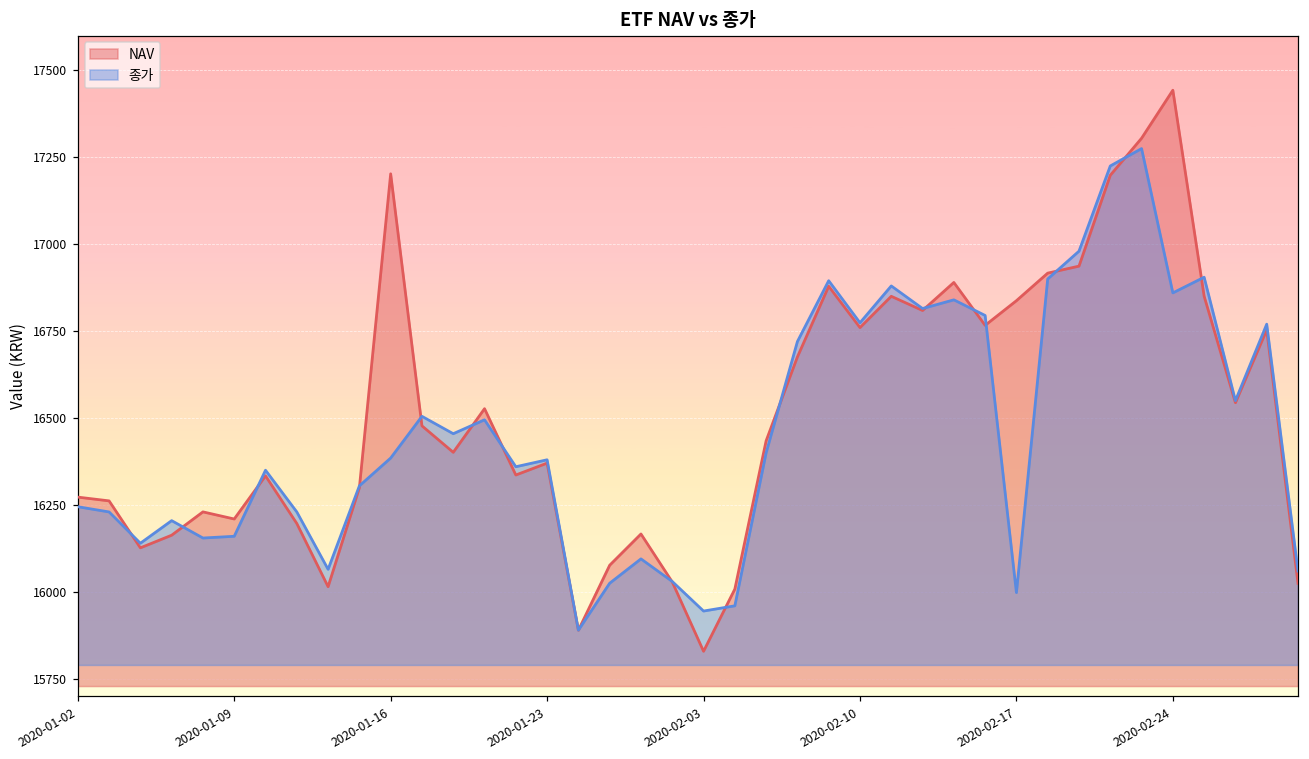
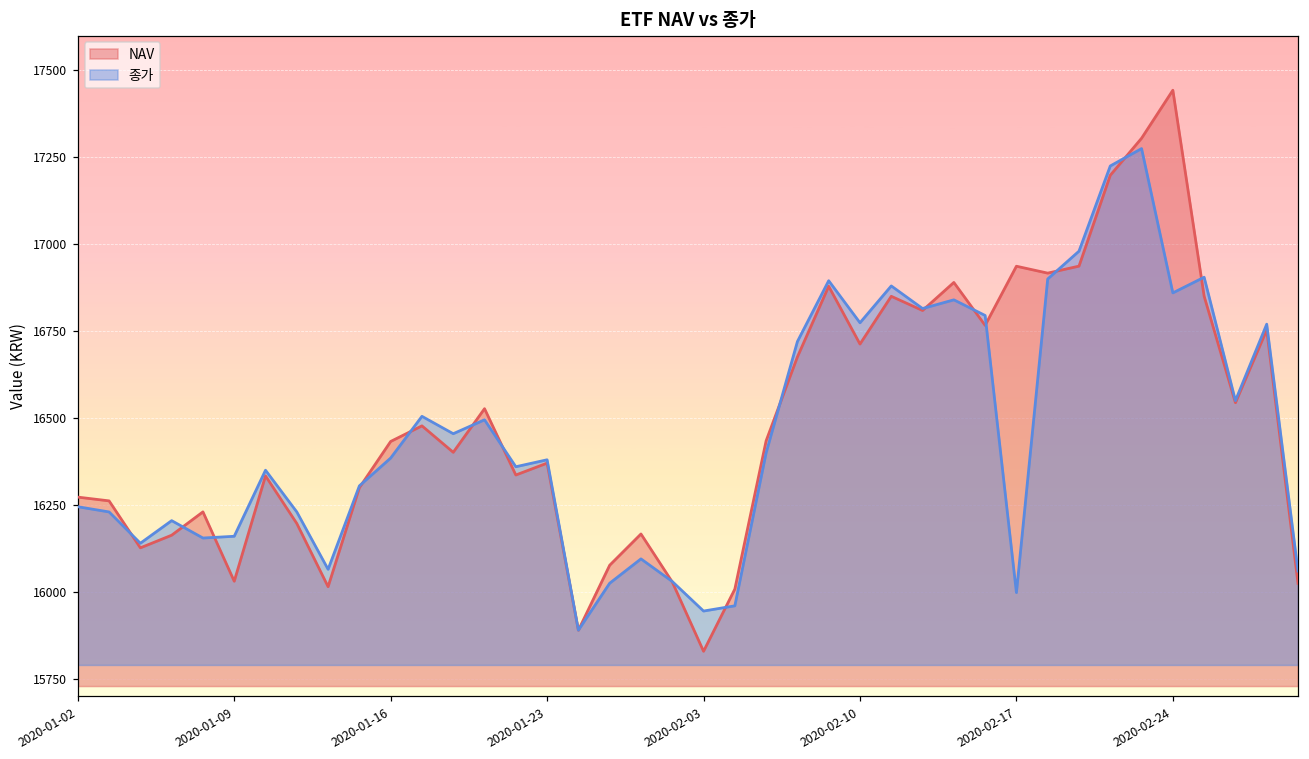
  {
    "NAV": {
      "2020-01-02": 16270,
-     "2020-01-09": 16210,
-     "2020-01-16": 17200,
+     "2020-01-09": 16030,
+     "2020-01-16": 16430,
      "2020-01-23": 16370,
      "2020-02-03": 15830,
-     "2020-02-10": 16760,
-     "2020-02-17": 16840,
+     "2020-02-10": 16710,
+     "2020-02-17": 16940,
      "2020-02-24": 17440
    },
    "종가": {
      "2020-01-02": 16250,
      "2020-01-09": 16160,
      "2020-01-16": 16390,
      "2020-01-23": 16380,
      "2020-02-03": 15950,
      "2020-02-10": 16770,
      "2020-02-17": 16000,
      "2020-02-24": 16860
    }
  }
